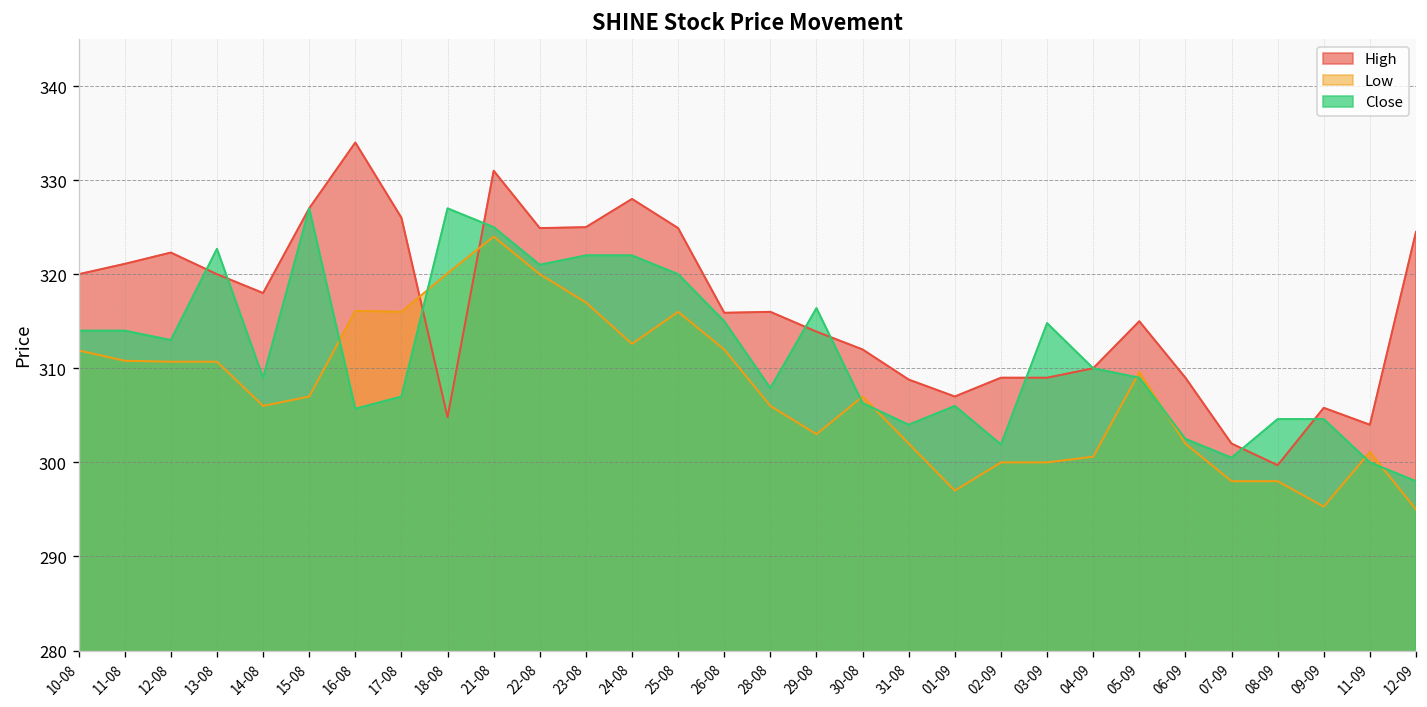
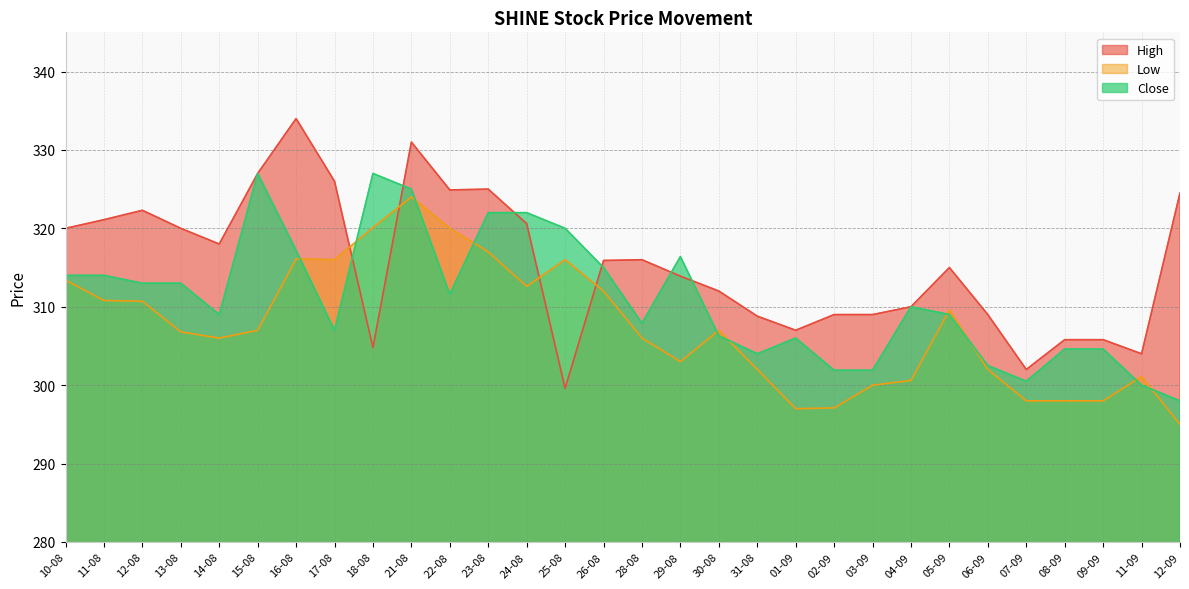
  {
    "High": {
      "10-08": 320,
      "11-08": 321,
      "12-08": 322,
      "13-08": 320,
      "14-08": 318,
      "16-08": 334,
      "17-08": 326,
      "18-08": 305,
      "21-08": 331,
      "22-08": 325,
      "23-08": 325,
-     "24-08": 328,
-     "25-08": 325,
+     "24-08": 321,
+     "25-08": 300,
      "26-08": 316,
      "28-08": 316,
      "29-08": 314,
      "30-08": 312,
      "31-08": 309,
      "01-09": 307,
      "02-09": 309,
      "03-09": 309,
      "05-09": 315,
      "06-09": 309,
      "07-09": 302,
-     "08-09": 300,
+     "08-09": 306,
      "09-09": 306,
      "11-09": 304,
      "12-09": 325
    },
    "Low": {
-     "10-08": 312,
+     "10-08": 313,
      "11-08": 311,
      "12-08": 311,
-     "13-08": 311,
+     "13-08": 307,
      "14-08": 306,
      "15-08": 307,
      "16-08": 316,
      "17-08": 316,
      "18-08": 320,
      "21-08": 324,
      "22-08": 320,
      "23-08": 317,
      "24-08": 313,
      "25-08": 316,
      "26-08": 312,
      "28-08": 306,
      "29-08": 303,
      "30-08": 307,
      "31-08": 302,
      "01-09": 297,
-     "02-09": 300,
+     "02-09": 297,
      "03-09": 300,
      "04-09": 301,
      "05-09": 310,
      "06-09": 302,
      "07-09": 298,
      "08-09": 298,
-     "09-09": 295,
+     "09-09": 298,
      "11-09": 301,
      "12-09": 295
    },
    "Close": {
      "10-08": 314,
      "11-08": 314,
      "12-08": 313,
-     "13-08": 323,
+     "13-08": 313,
      "14-08": 309,
-     "16-08": 306,
+     "16-08": 317,
      "17-08": 307,
      "18-08": 327,
      "21-08": 325,
-     "22-08": 321,
+     "22-08": 312,
      "23-08": 322,
      "24-08": 322,
      "25-08": 320,
      "26-08": 315,
      "28-08": 308,
      "29-08": 316,
      "30-08": 306,
      "31-08": 304,
      "01-09": 306,
      "02-09": 302,
-     "03-09": 315,
+     "03-09": 302,
      "05-09": 309,
      "06-09": 303,
      "07-09": 301,
      "08-09": 305,
      "09-09": 305,
      "11-09": 300,
      "12-09": 298
    }
  }
